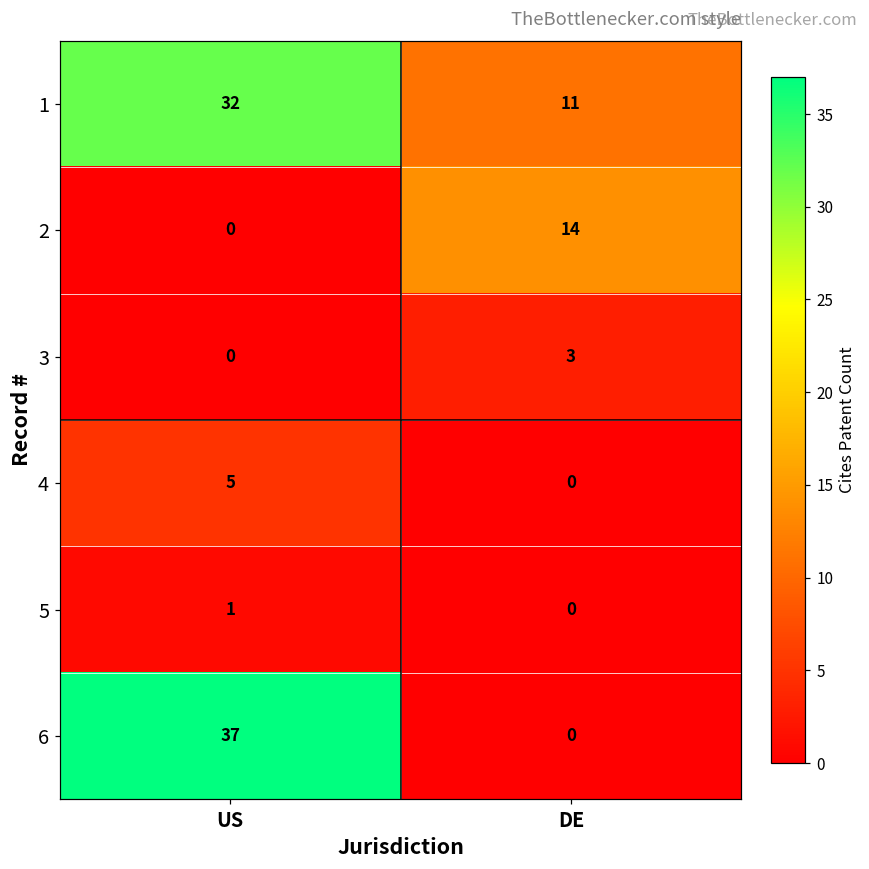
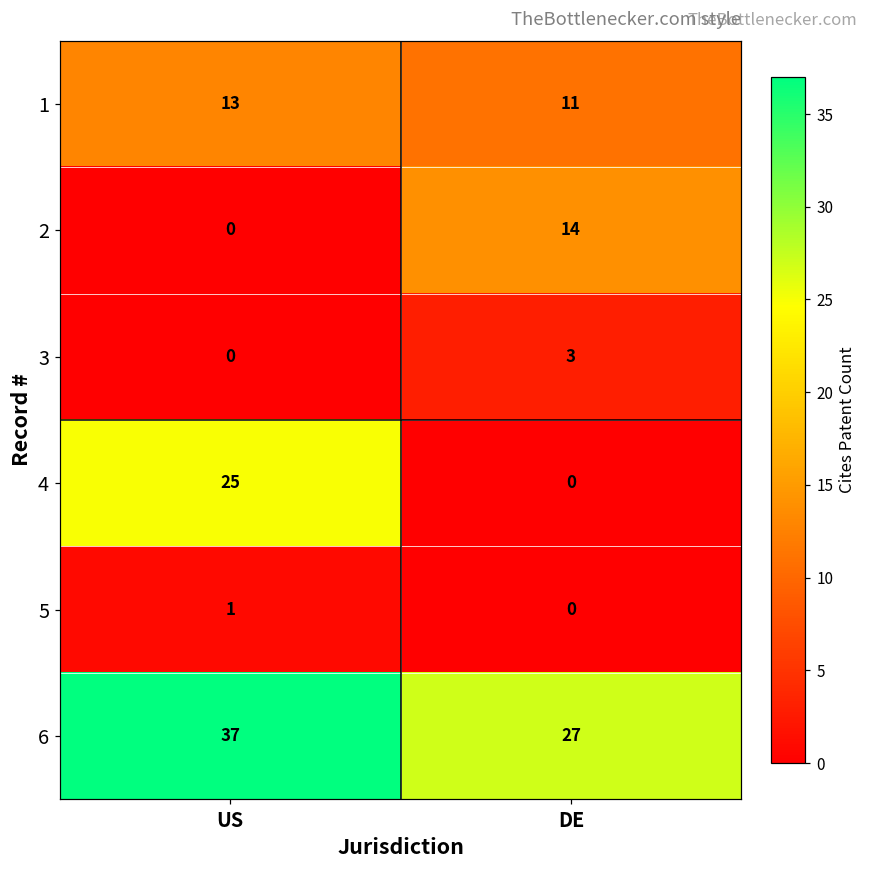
  {
    "1": {
-     "US": 32,
+     "US": 13,
      "DE": 11
    },
    "2": {
      "US": 0,
      "DE": 14
    },
    "3": {
      "US": 0,
      "DE": 3
    },
    "4": {
-     "US": 5,
+     "US": 25,
      "DE": 0
    },
    "5": {
      "US": 1,
      "DE": 0
    },
    "6": {
      "US": 37,
-     "DE": 0
+     "DE": 27
    }
  }
